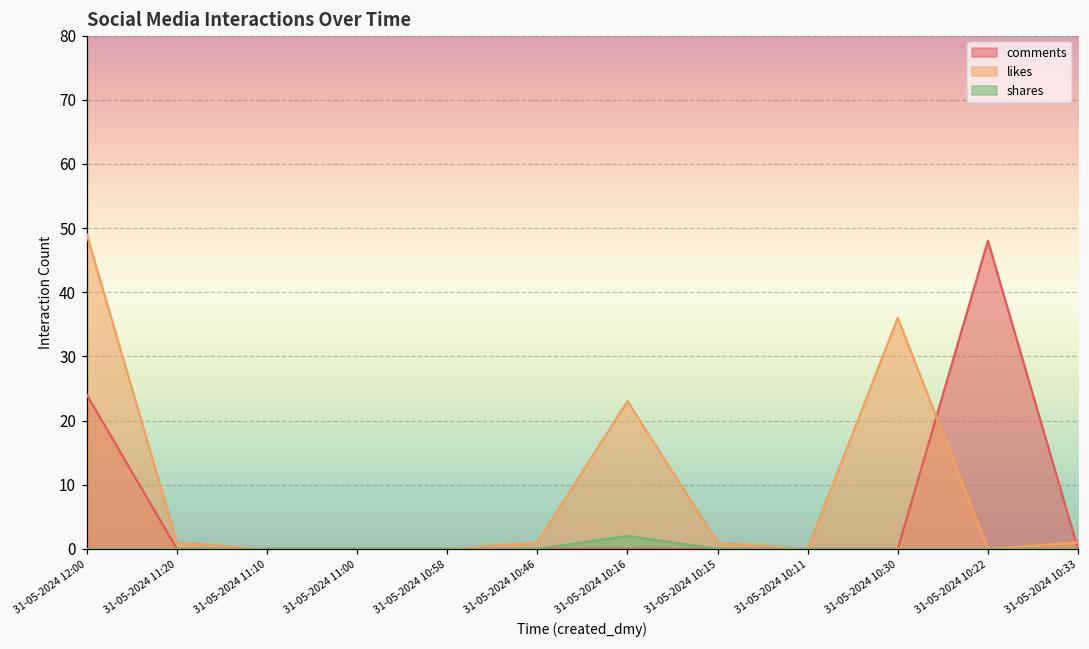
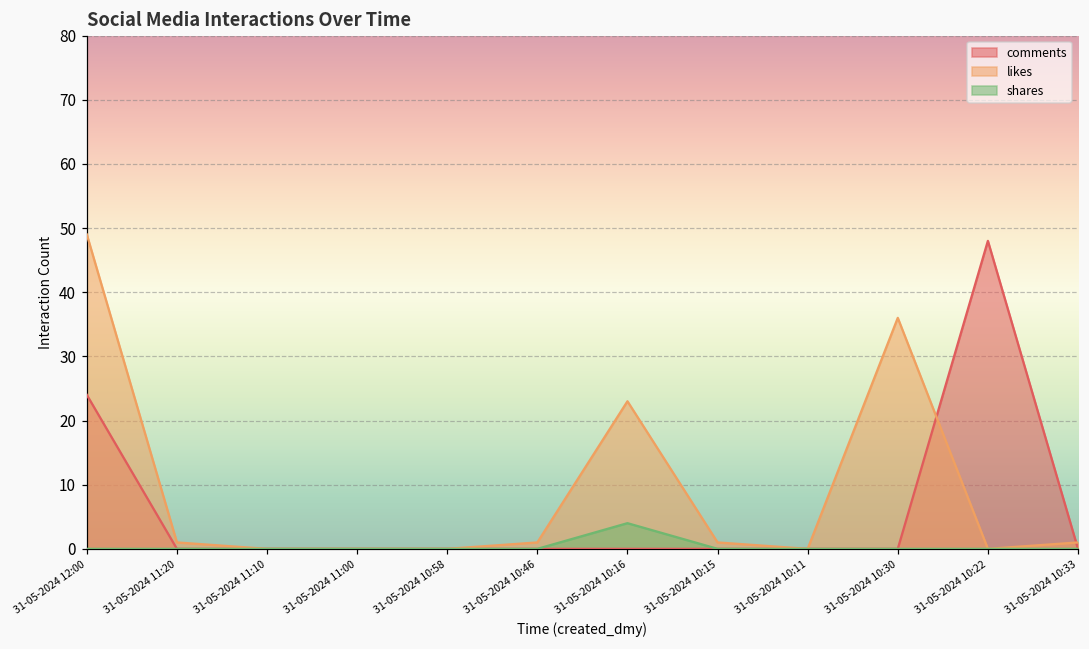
  {
    "shares": {
      "31-05-2024 12:00": 0,
-     "31-05-2024 10:16": 2
+     "31-05-2024 10:16": 4
    }
  }
